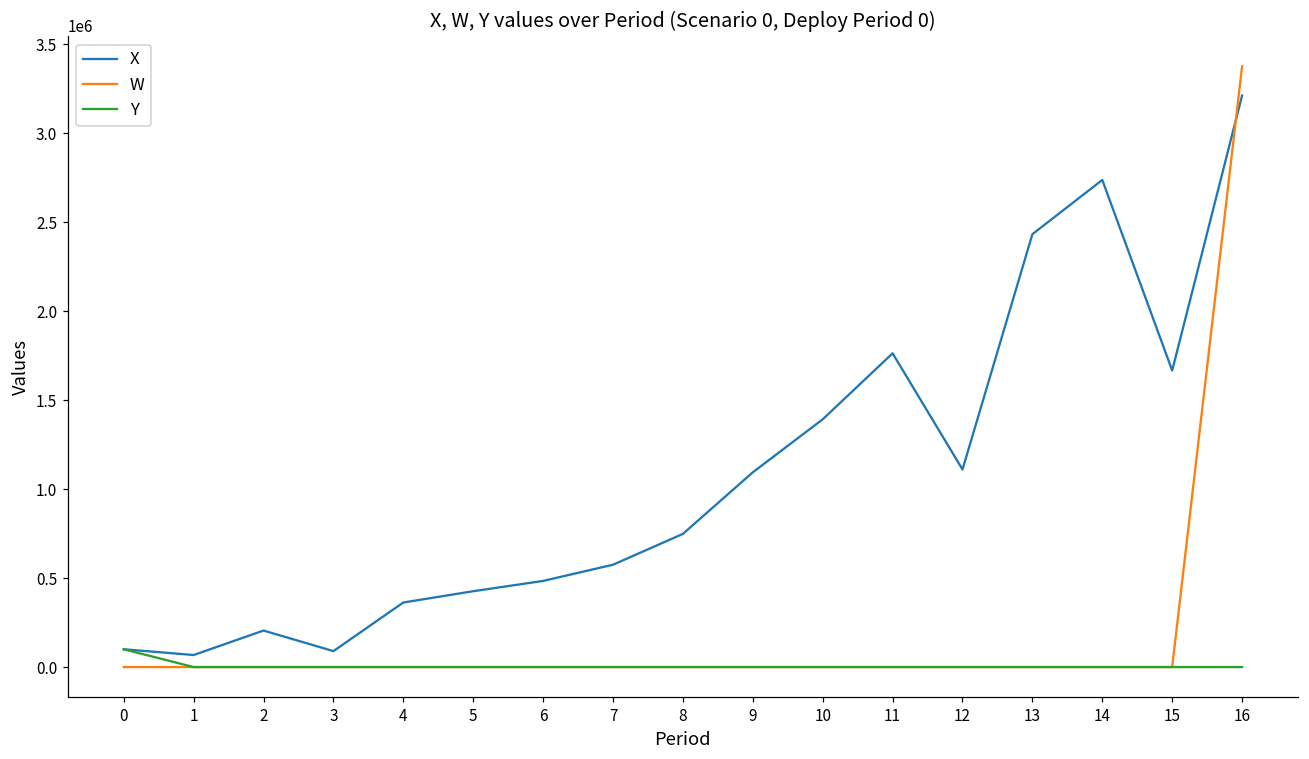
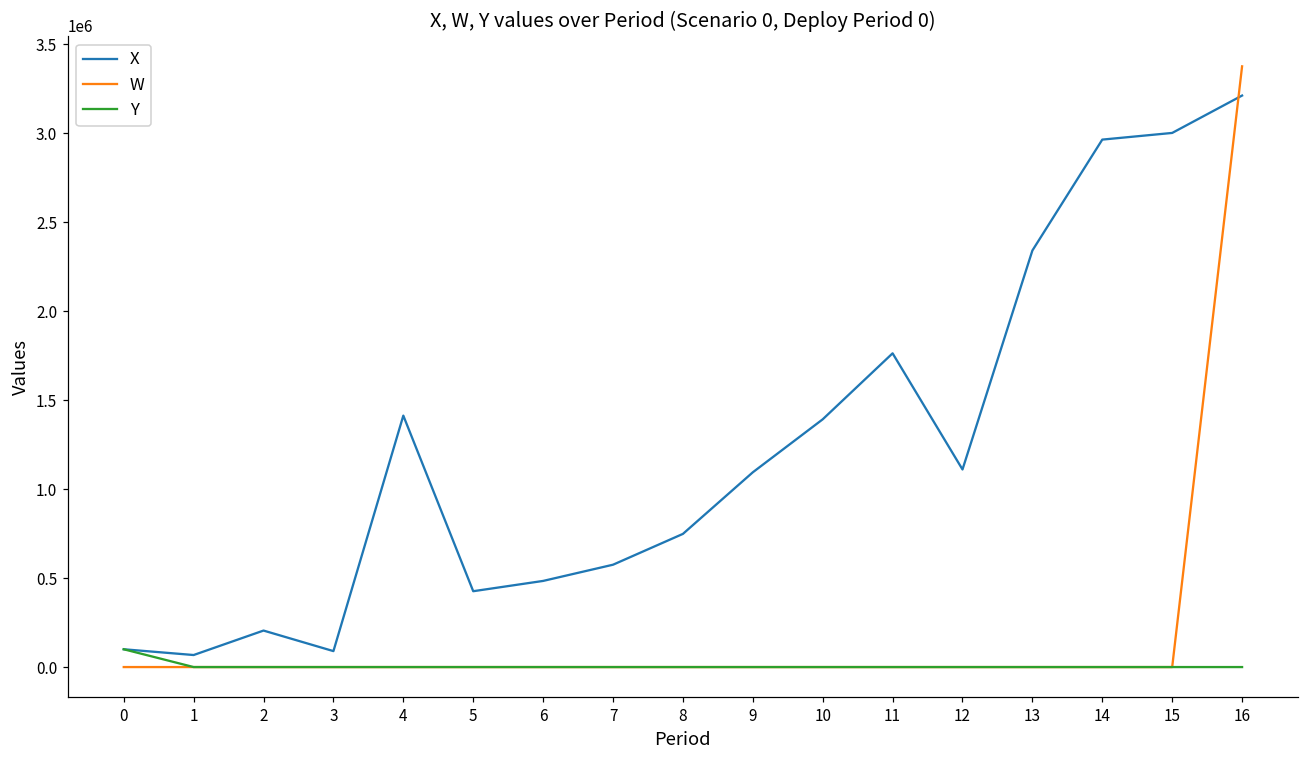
  {
    "X": {
      "1": 70000,
      "2": 210000,
      "3": 90000,
-     "4": 360000,
+     "4": 1410000,
      "5": 430000,
      "6": 480000,
      "7": 580000,
      "8": 750000,
      "9": 1090000,
      "10": 1390000,
      "11": 1760000,
      "12": 1110000,
-     "13": 2430000,
-     "14": 2740000,
-     "15": 1670000,
+     "13": 2340000,
+     "14": 2960000,
+     "15": 3000000,
      "16": 3210000
    },
    "W": {
      "0": 0,
      "16": 3380000
    },
    "Y": {
      "16": 0
    }
  }
